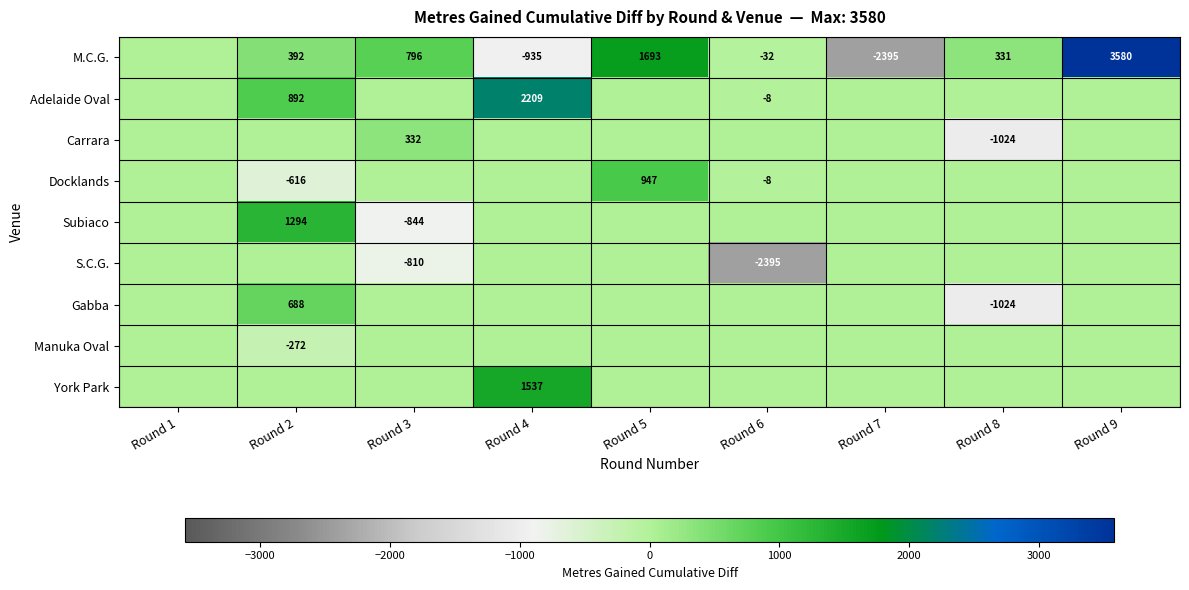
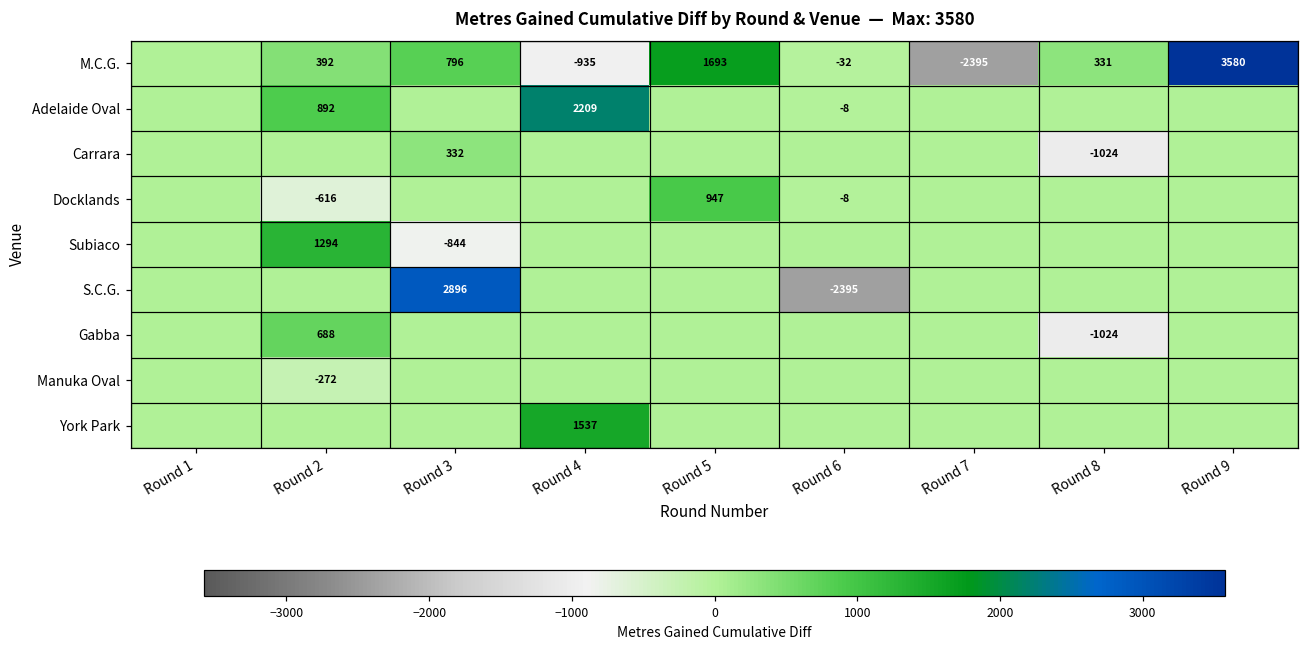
  {
    "M.C.G.": {
      "Round 2": 392,
      "Round 3": 796,
      "Round 4": -935,
      "Round 5": 1693,
      "Round 6": -32,
      "Round 7": -2395,
      "Round 8": 331,
      "Round 9": 3580
    },
    "Adelaide Oval": {
      "Round 2": 892,
      "Round 4": 2209,
      "Round 6": -8
    },
    "Carrara": {
      "Round 3": 332,
      "Round 8": -1024
    },
    "Docklands": {
      "Round 2": -616,
      "Round 5": 947,
      "Round 6": -8
    },
    "Subiaco": {
      "Round 2": 1294,
      "Round 3": -844
    },
    "S.C.G.": {
-     "Round 3": -810,
+     "Round 3": 2896,
      "Round 6": -2395
    },
    "Gabba": {
      "Round 2": 688,
      "Round 8": -1024
    },
    "Manuka Oval": {
      "Round 2": -272
    },
    "York Park": {
      "Round 4": 1537
    }
  }
